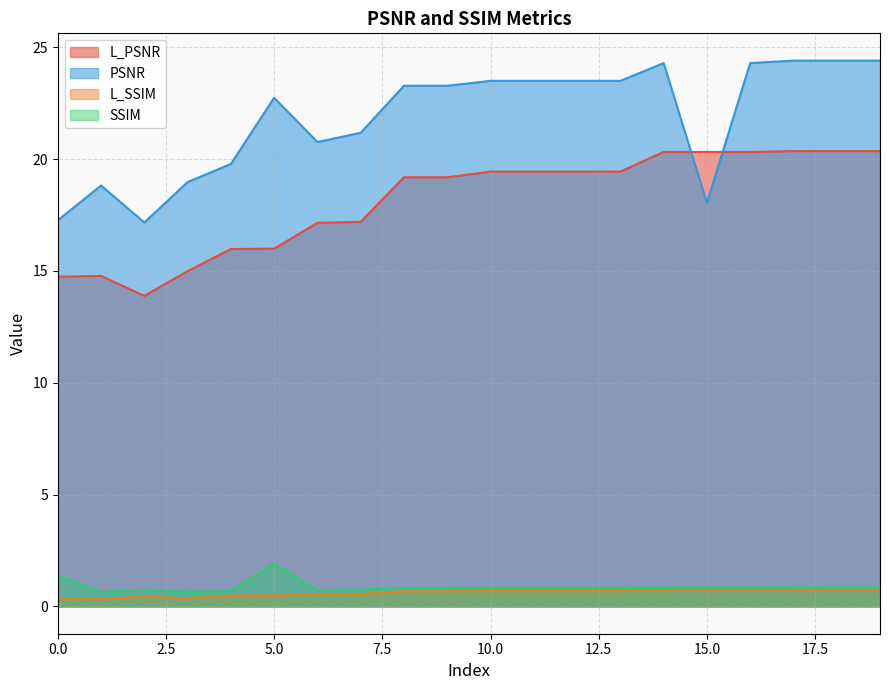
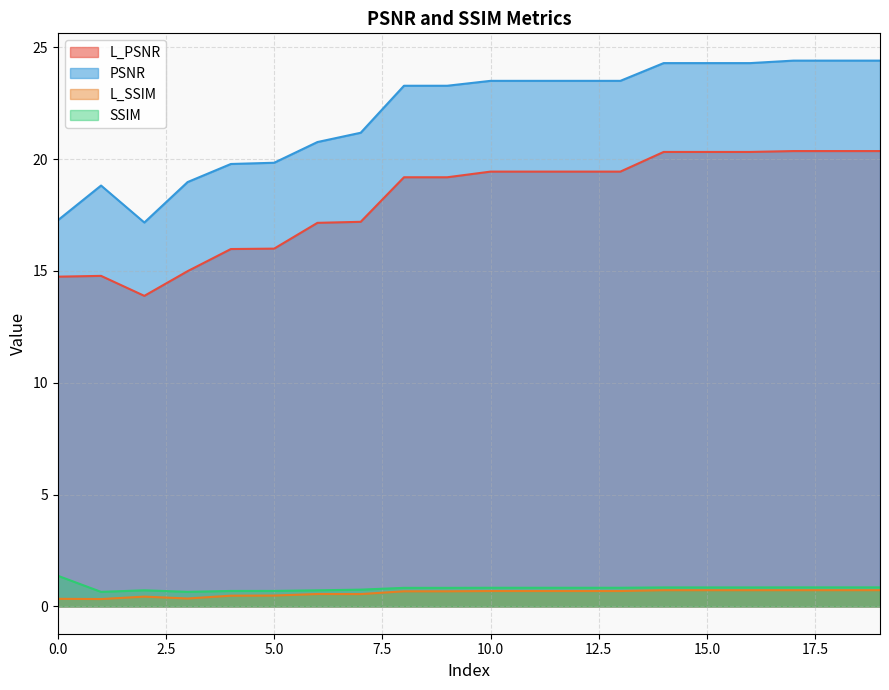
  {
    "PSNR": {
      "0.0": 17.3,
-     "5.0": 22.7,
+     "5.0": 19.8,
      "10.0": 23.5,
-     "15.0": 18.0
+     "15.0": 24.3
    },
    "SSIM": {
      "0.0": 1.4,
-     "5.0": 1.9,
+     "5.0": 0.7,
      "10.0": 0.8,
      "15.0": 0.8
    }
  }
